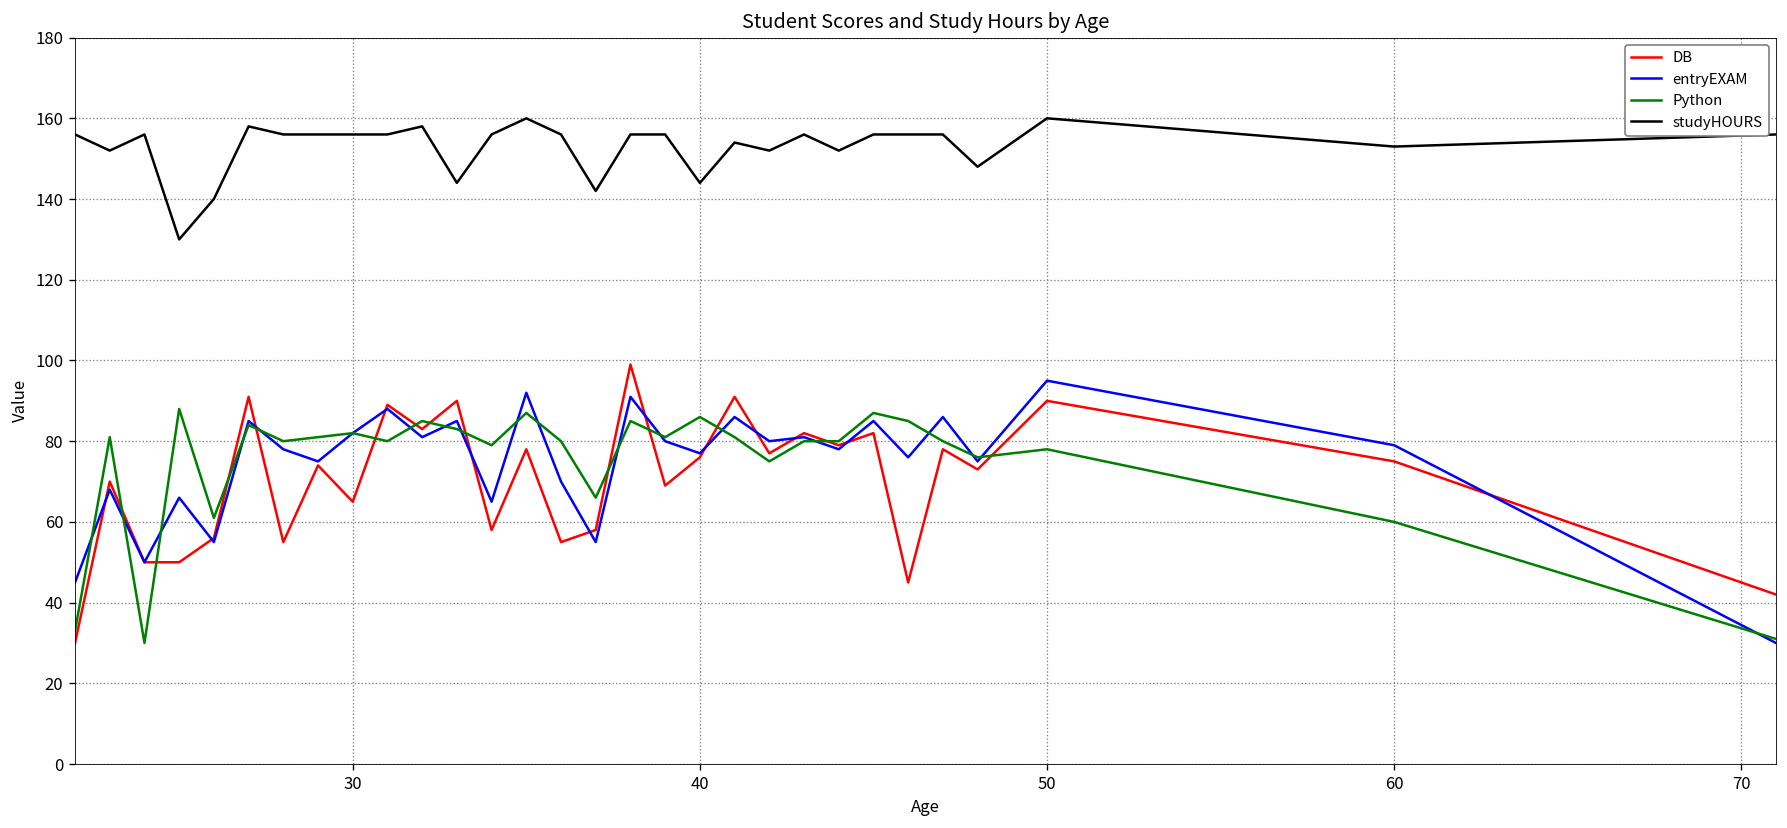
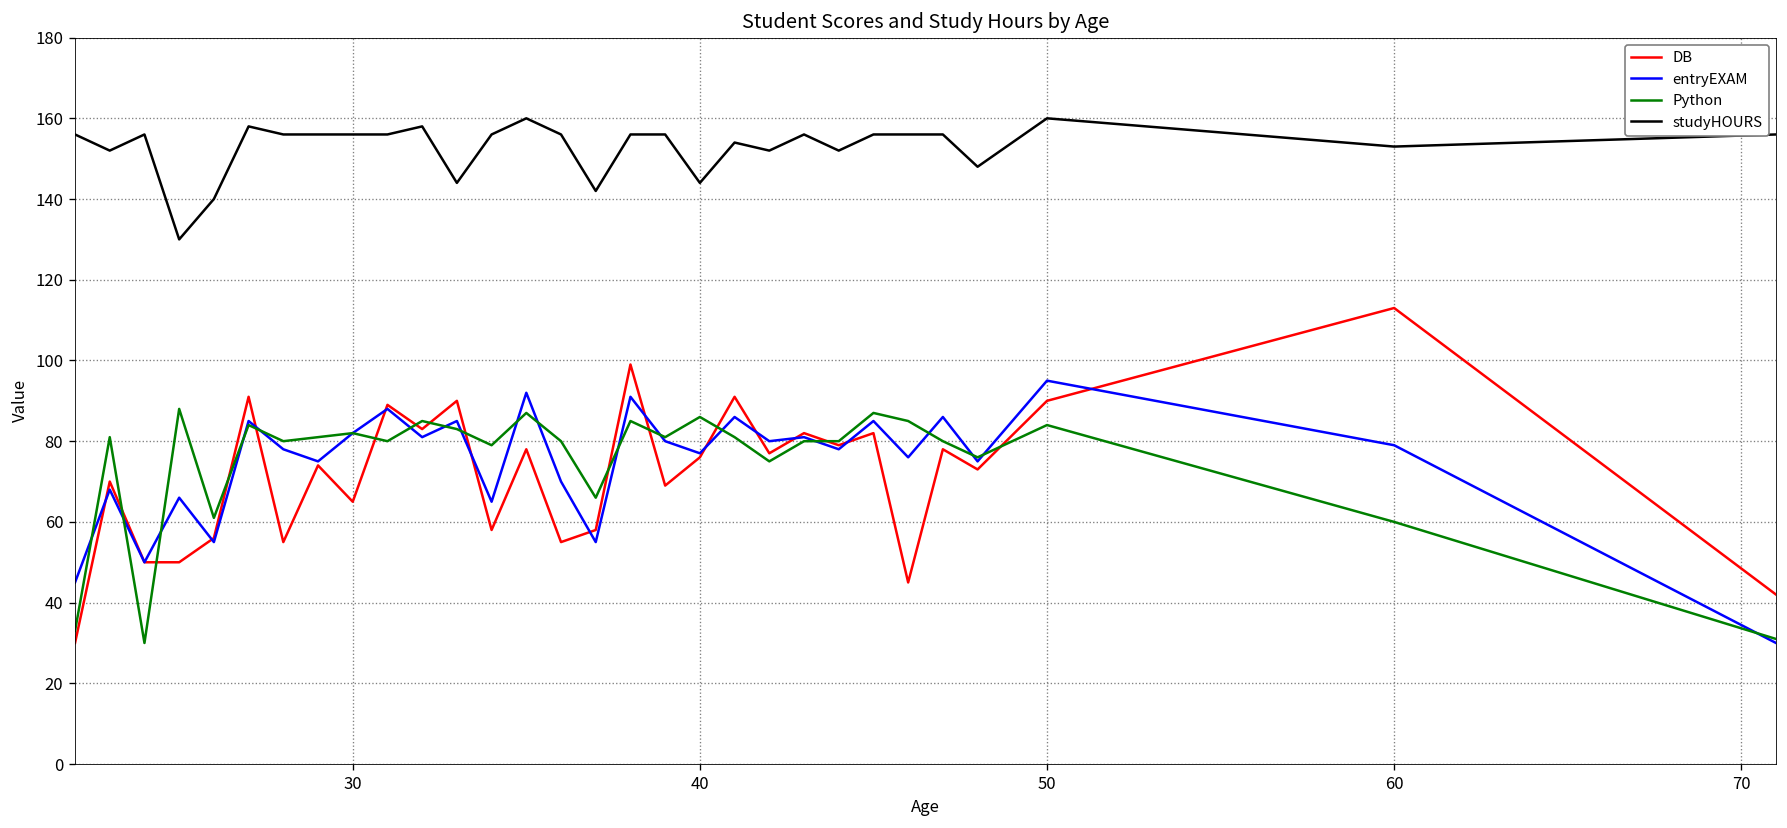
  {
    "DB": {
      "30": 65,
      "40": 76,
      "50": 90,
-     "60": 75
+     "60": 113
    },
    "entryEXAM": {
      "40": 77,
      "50": 95,
      "60": 79
    },
    "Python": {
      "40": 86,
-     "50": 78,
+     "50": 84,
      "60": 60
    },
    "studyHOURS": {
      "30": 156,
      "40": 144,
      "50": 160,
      "60": 153
    }
  }
